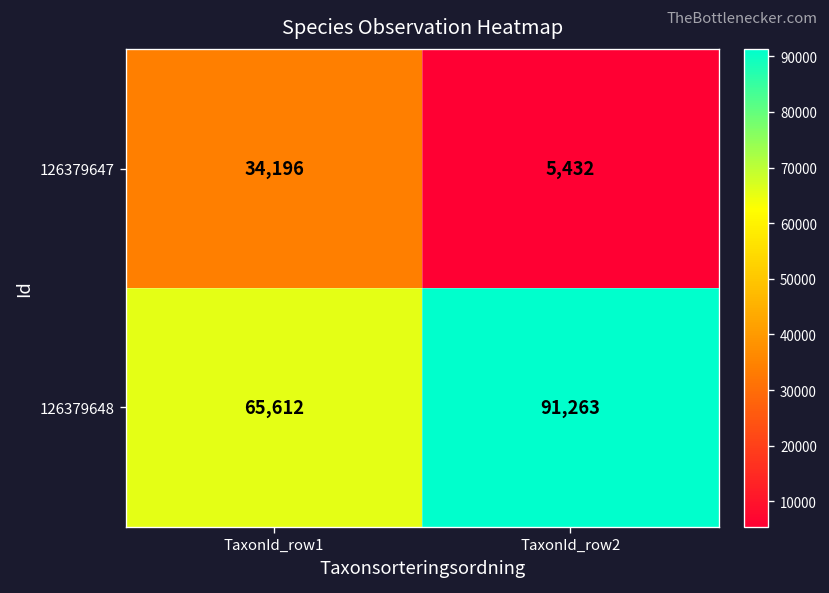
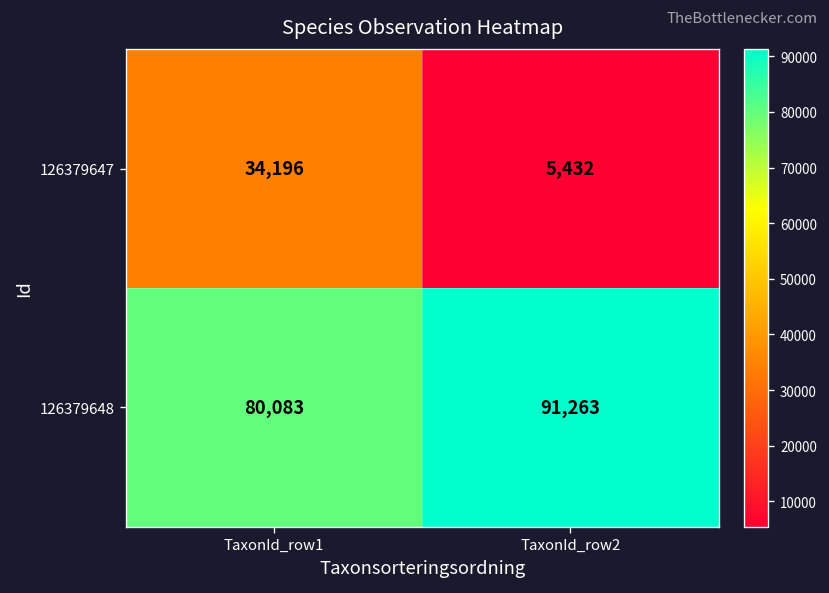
  {
    "126379647": {
      "TaxonId_row1": "34,196",
      "TaxonId_row2": "5,432"
    },
    "126379648": {
-     "TaxonId_row1": "65,612",
+     "TaxonId_row1": "80,083",
      "TaxonId_row2": "91,263"
    }
  }
